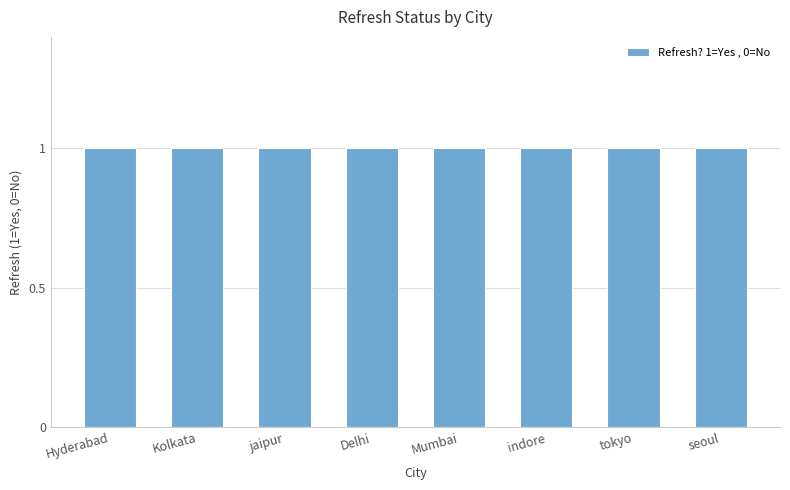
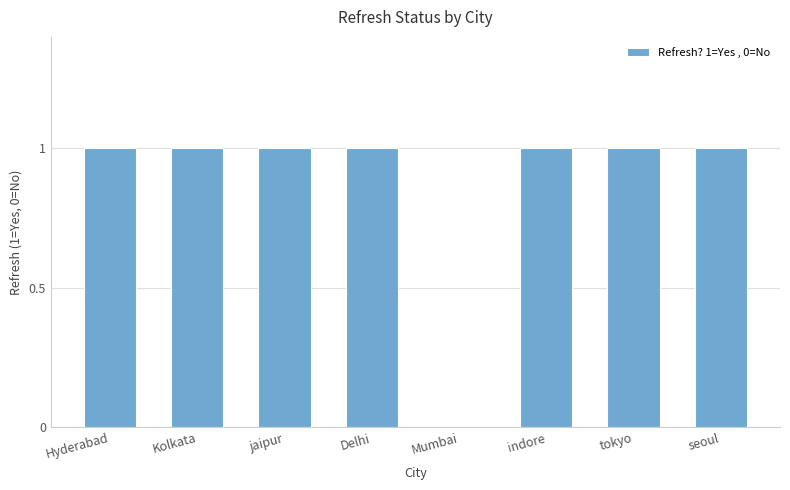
  {
    "Hyderabad": 1,
    "Kolkata": 1,
    "jaipur": 1,
    "Delhi": 1,
-   "Mumbai": 1,
+   "Mumbai": 0,
    "indore": 1,
    "tokyo": 1,
    "seoul": 1
  }
